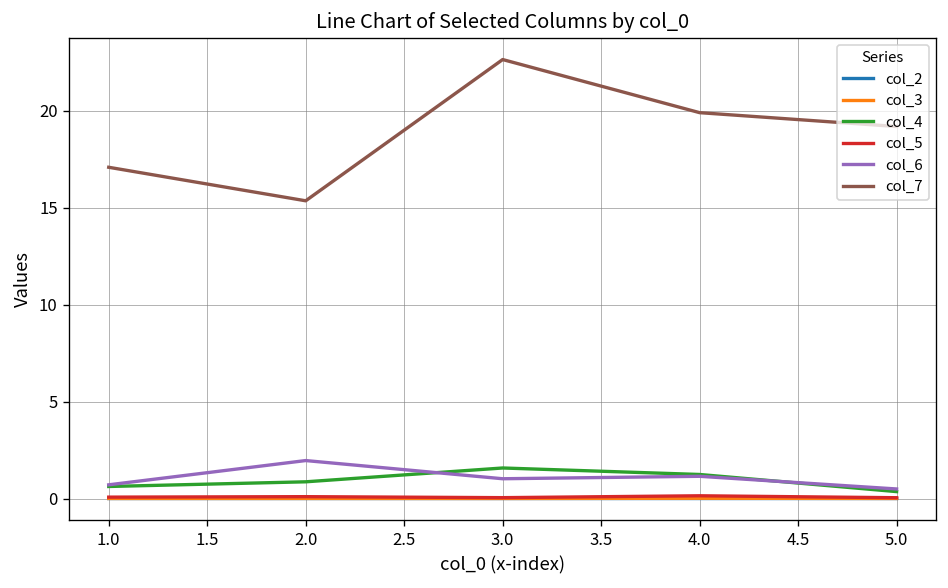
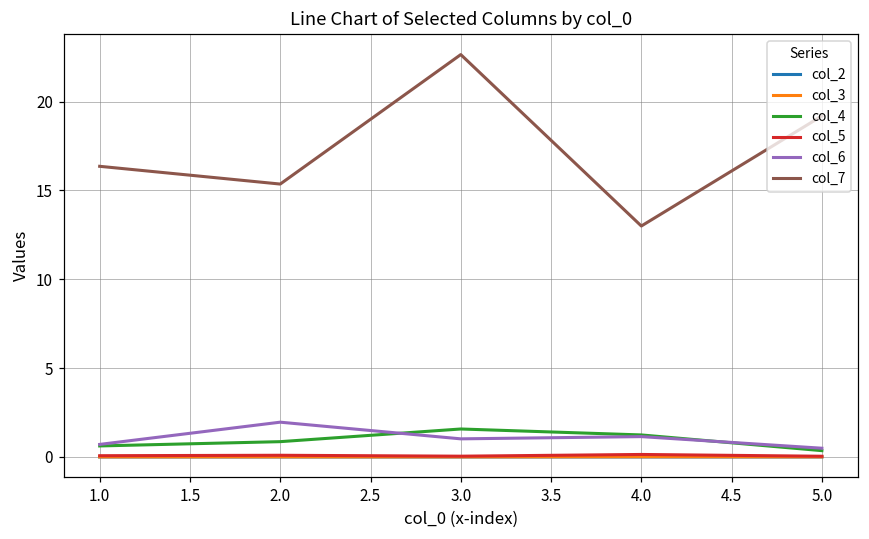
  {
    "col_4": {
      "2.0": 0.9,
      "3.0": 1.6
    },
    "col_6": {
      "2.0": 2.0,
      "3.0": 1.0
    },
    "col_7": {
-     "1.0": 17.1,
+     "1.0": 16.4,
      "2.0": 15.4,
      "3.0": 22.6,
-     "4.0": 19.9
+     "4.0": 13.0
    }
  }
